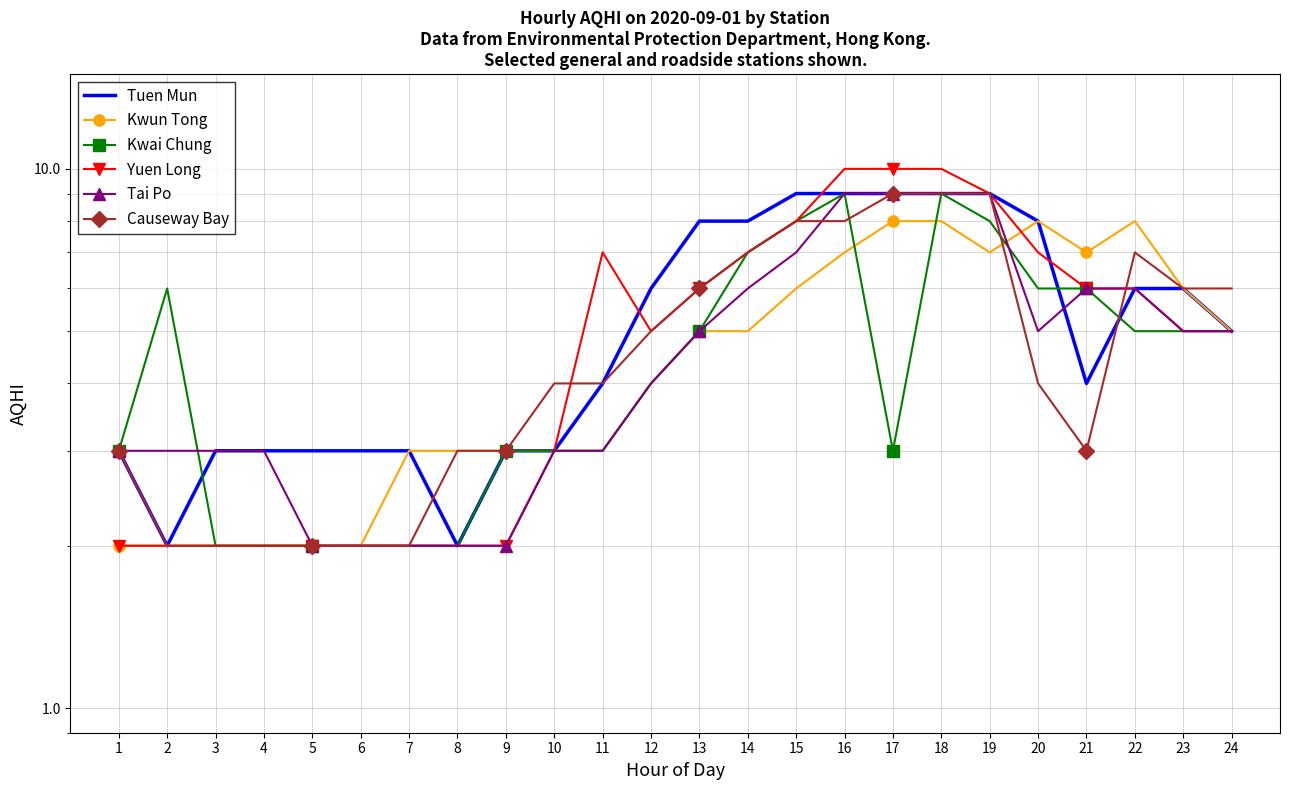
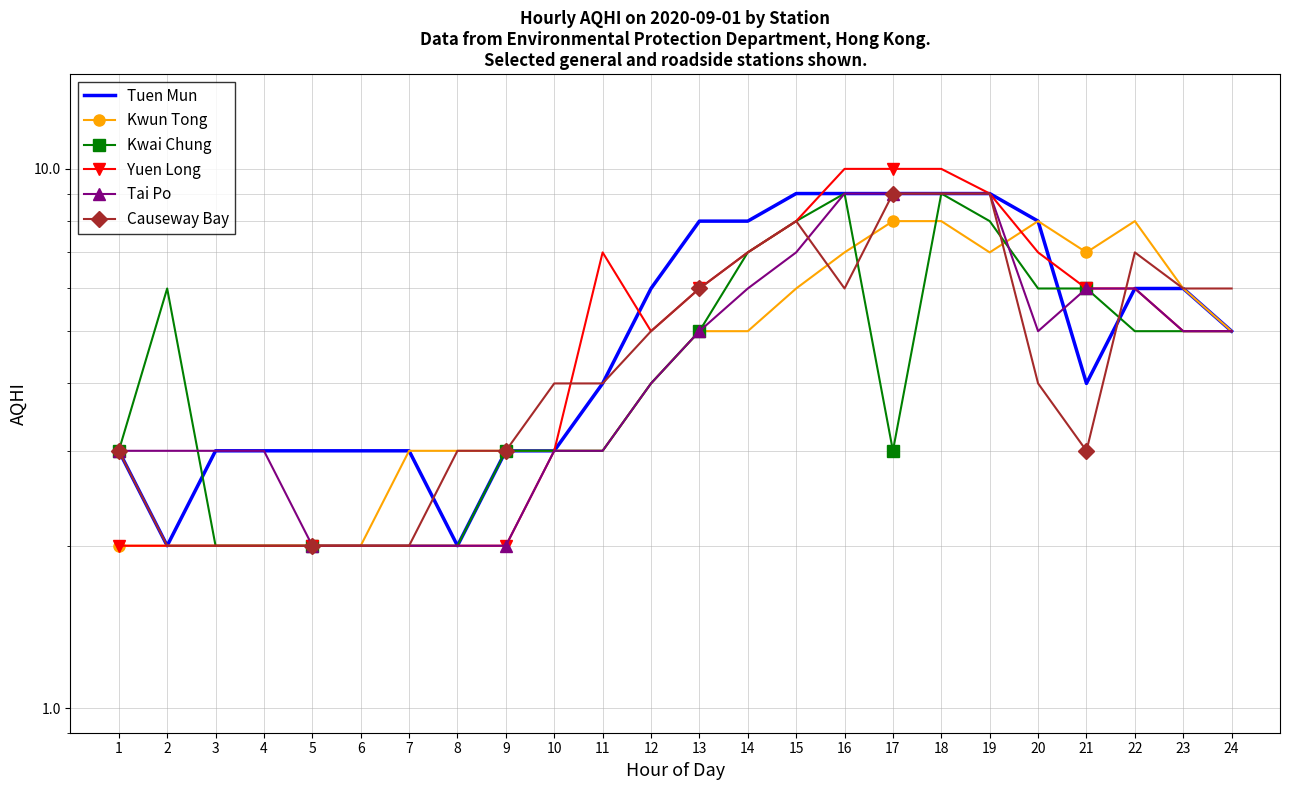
  {
    "Tuen Mun": {
      "5": 3,
      "6": 3,
      "12": 6,
      "13": 8,
      "14": 8,
      "15": 9,
      "21": 4
    },
    "Kwun Tong": {
      "14": 5,
      "15": 6,
      "16": 7,
      "17": 8,
      "18": 8,
      "19": 7,
      "21": 7,
      "22": 8
    },
    "Kwai Chung": {
      "2": 6,
      "17": 3,
      "19": 8,
      "20": 6,
      "22": 5
    },
    "Yuen Long": {
      "11": 7,
      "16": 10,
      "17": 10,
      "18": 10,
      "20": 7
    },
    "Tai Po": {
      "2": 3,
      "14": 6,
      "15": 7,
      "20": 5
    },
    "Causeway Bay": {
      "10": 4,
-     "16": 8,
+     "16": 6,
      "20": 4,
      "21": 3,
      "22": 7,
      "24": 6
    }
  }
